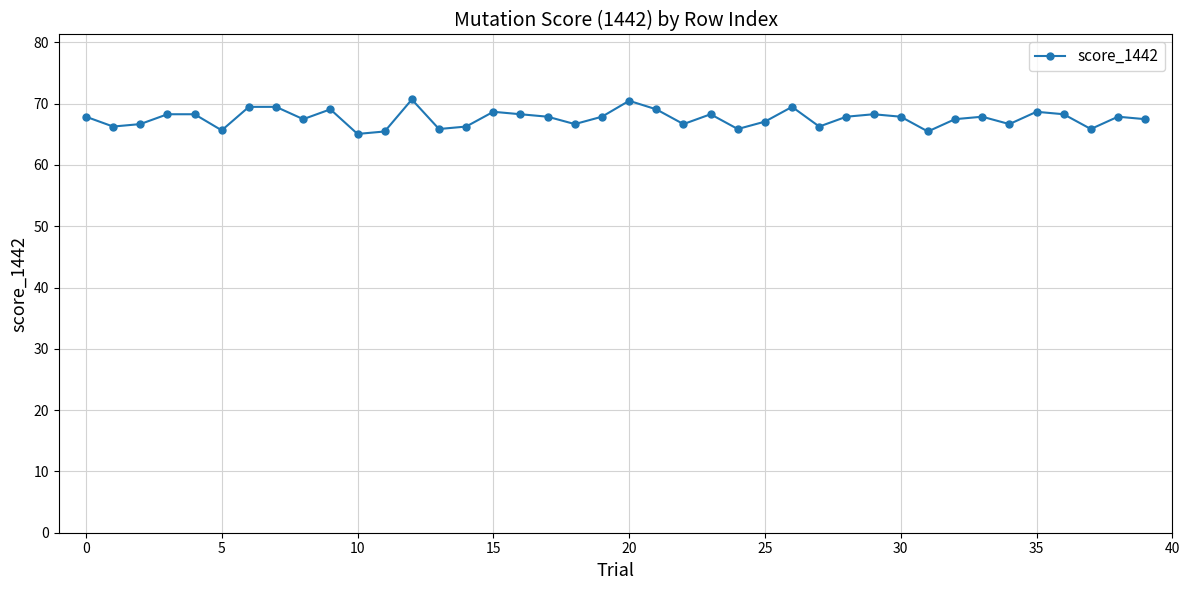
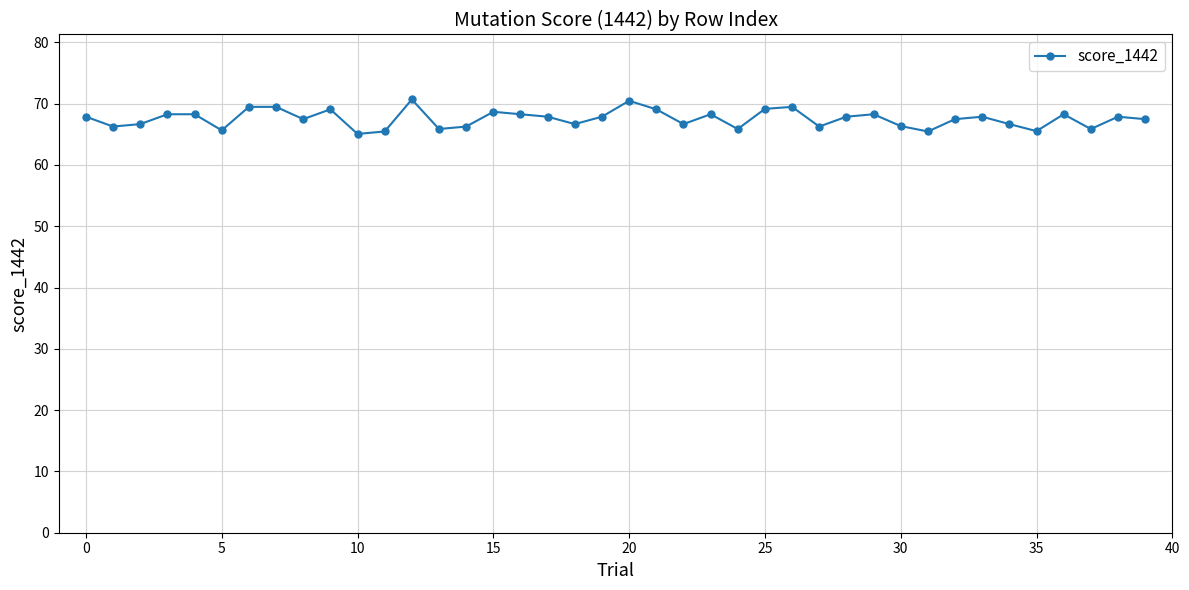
  {
    "0": 68,
    "5": 66,
    "10": 65,
    "15": 69,
    "20": 70,
-   "25": 67,
-   "30": 68,
-   "35": 69
+   "25": 69,
+   "30": 66,
+   "35": 66
  }
